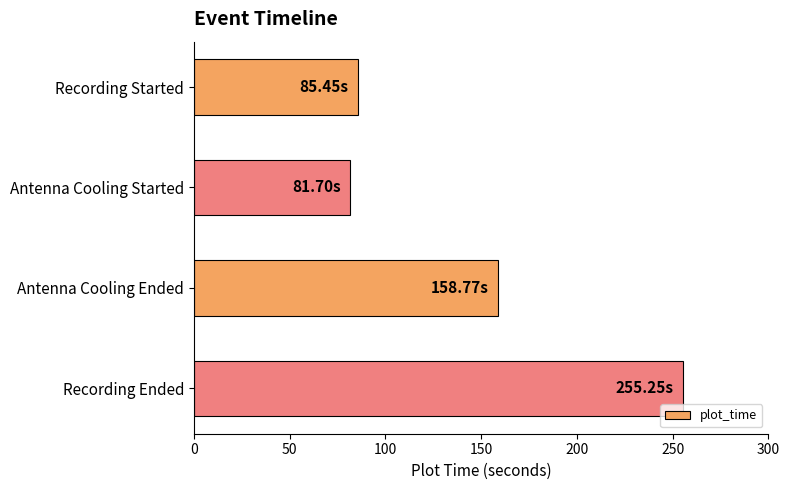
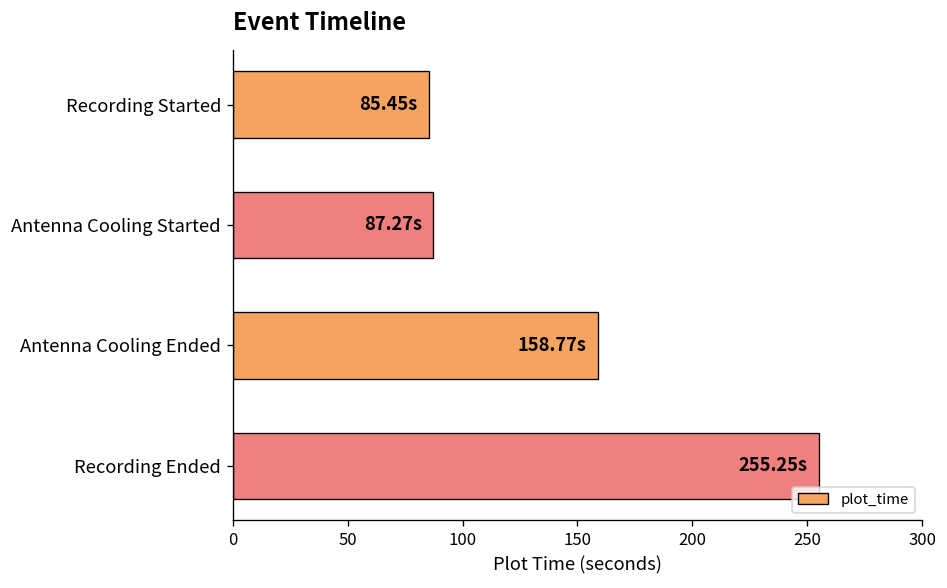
  {
    "Recording Started": "85.45s",
-   "Antenna Cooling Started": "81.70s",
+   "Antenna Cooling Started": "87.27s",
    "Antenna Cooling Ended": "158.77s",
    "Recording Ended": "255.25s"
  }
